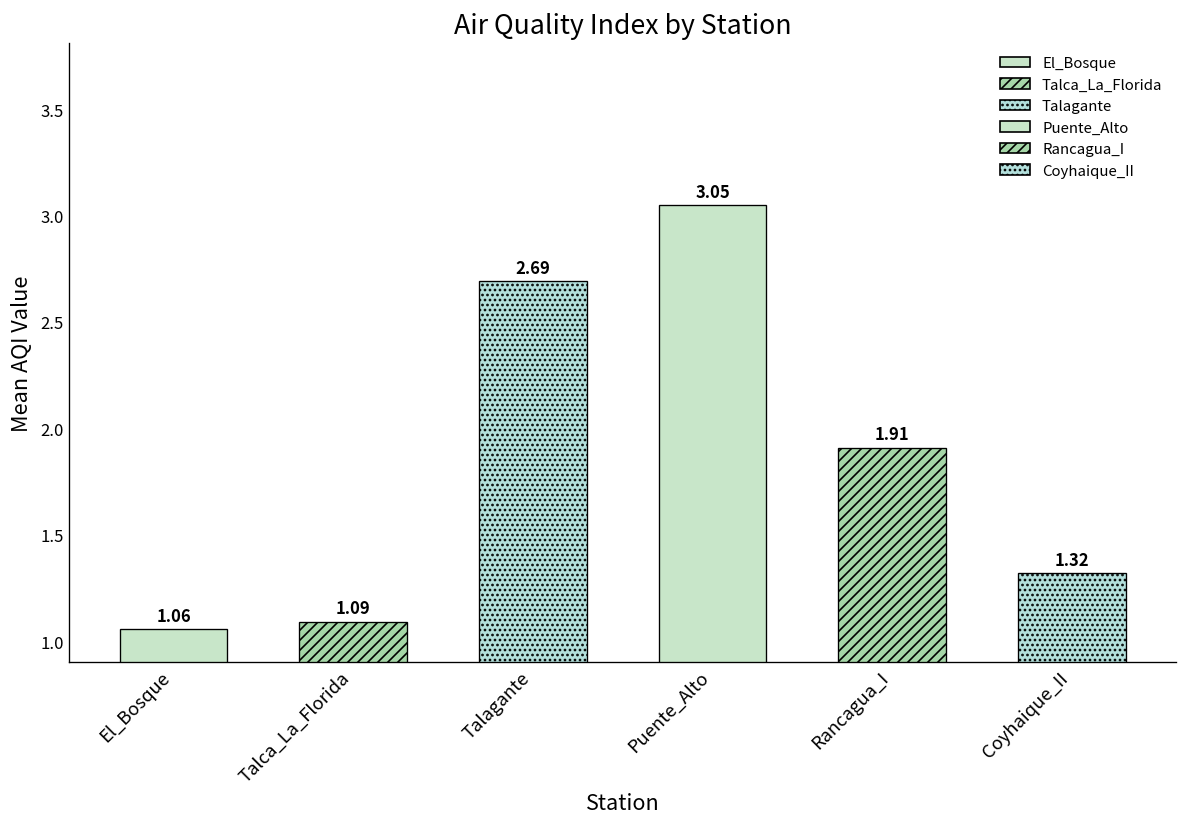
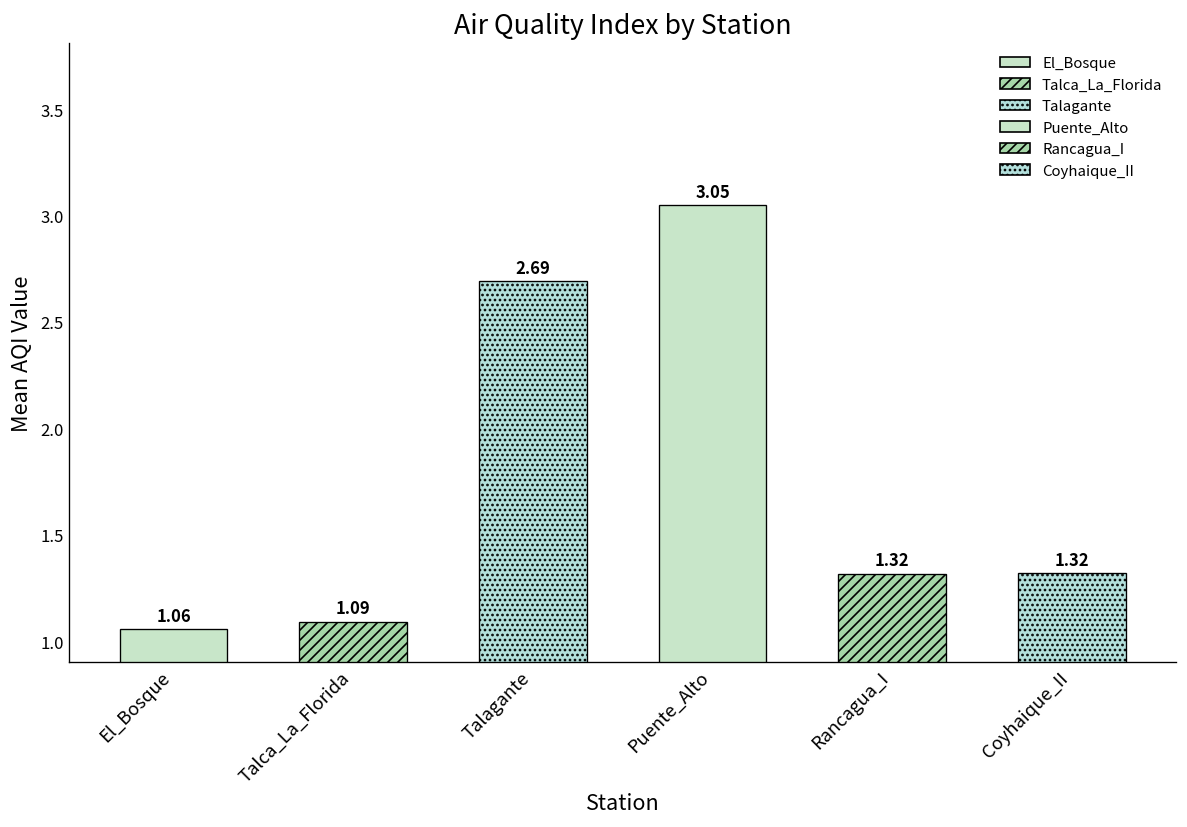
  {
    "El_Bosque": 1.06,
    "Talca_La_Florida": 1.09,
    "Talagante": 2.69,
    "Puente_Alto": 3.05,
-   "Rancagua_I": 1.91,
+   "Rancagua_I": 1.32,
    "Coyhaique_II": 1.32
  }
